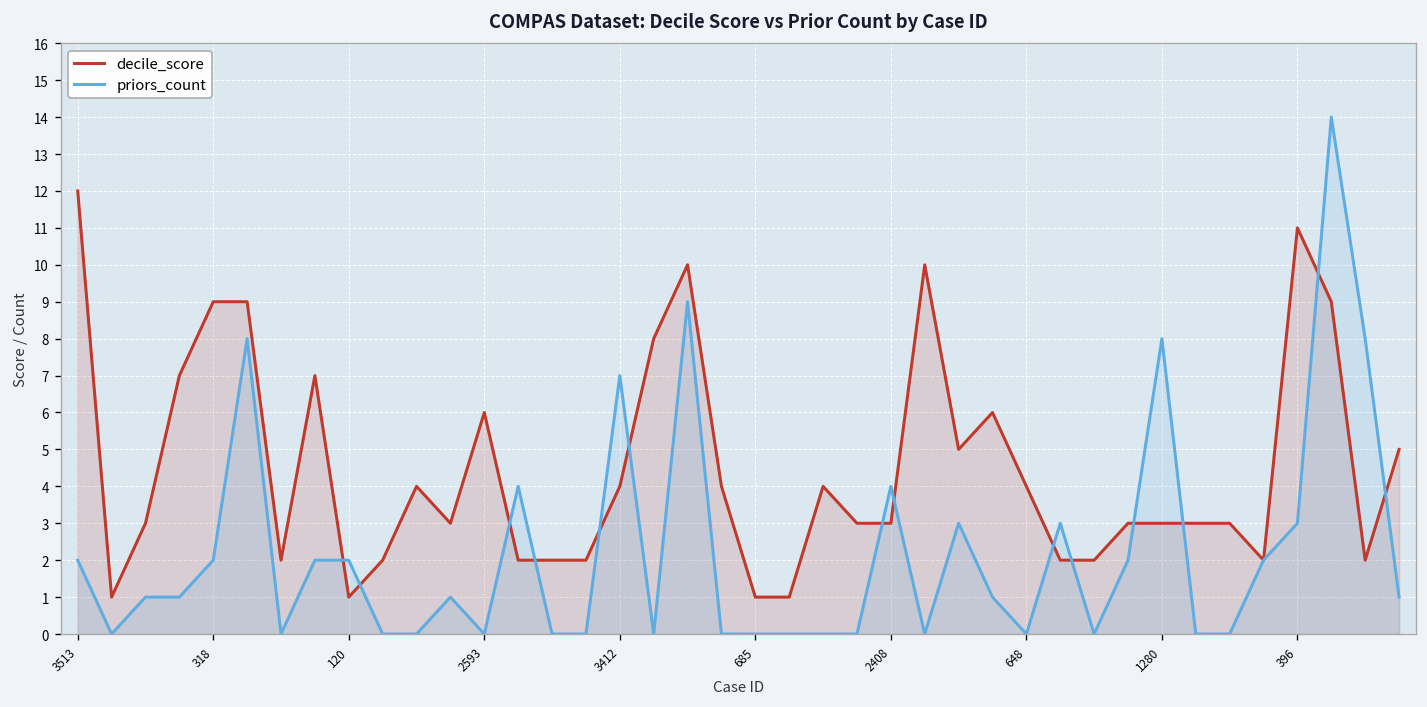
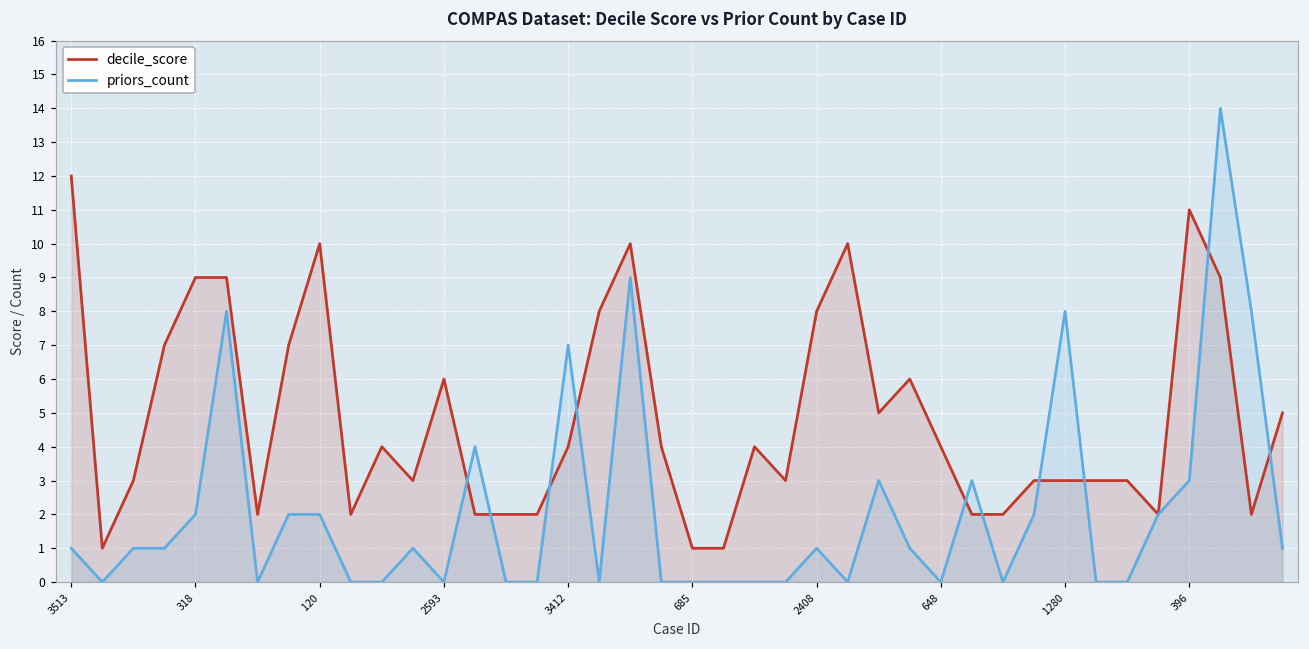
  {
    "decile_score": {
      "3513": 12,
      "318": 9,
-     "120": 1,
+     "120": 10,
      "2593": 6,
      "3412": 4,
      "685": 1,
-     "2408": 3,
+     "2408": 8,
      "648": 4,
      "1280": 3,
      "396": 11
    },
    "priors_count": {
-     "3513": 2,
+     "3513": 1,
      "318": 2,
      "120": 2,
      "2593": 0,
      "3412": 7,
      "685": 0,
-     "2408": 4,
+     "2408": 1,
      "648": 0,
      "1280": 8,
      "396": 3
    }
  }
